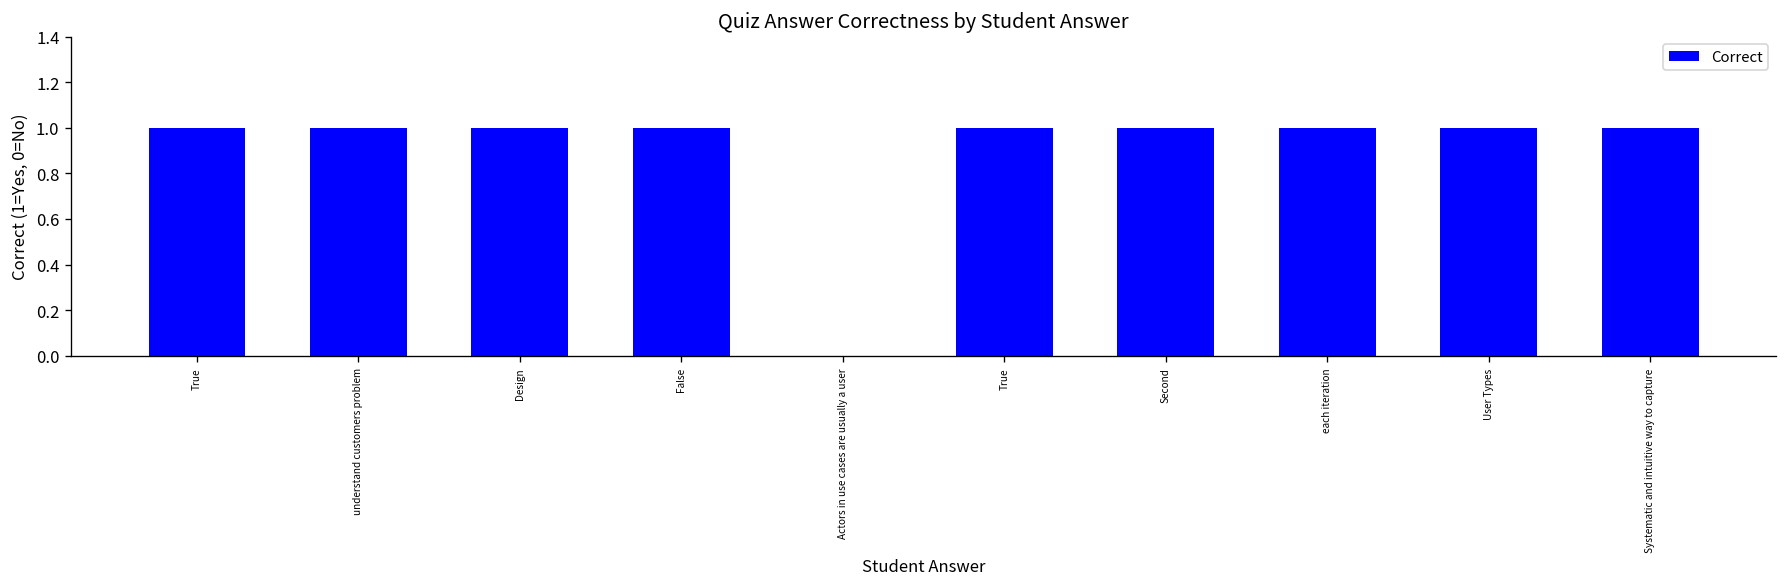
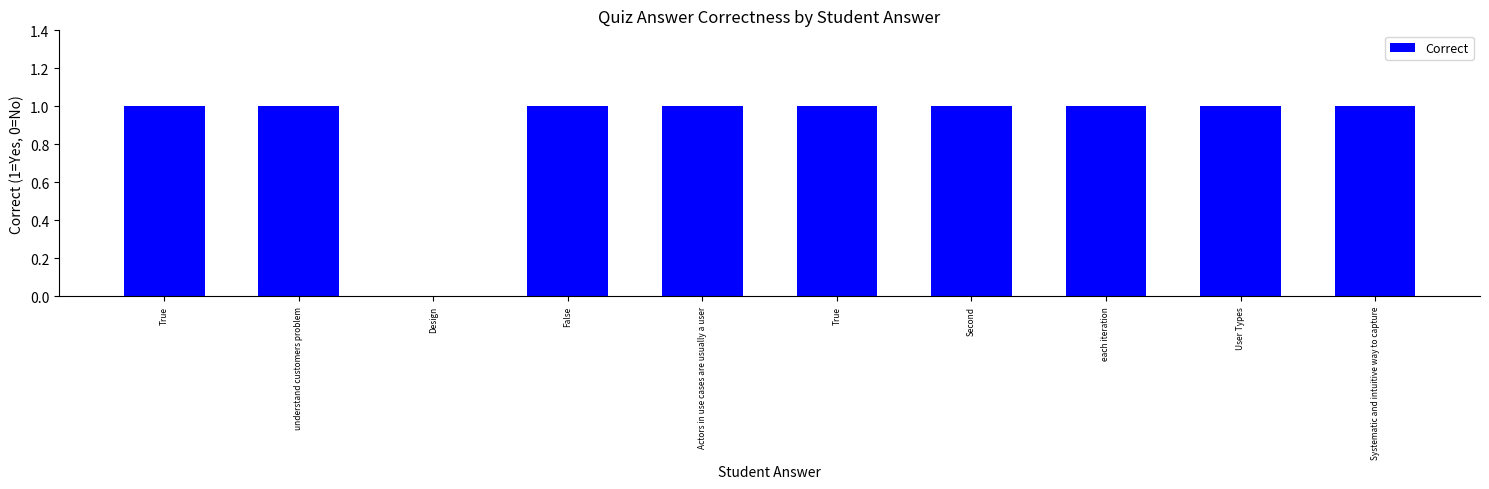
  {
    "understand customers problem": 1,
-   "Design": 1,
+   "Design": 0,
    "False": 1,
-   "Actors in use cases are usually a user": 0,
+   "Actors in use cases are usually a user": 1,
    "Second": 1,
    "each iteration": 1,
    "User Types": 1,
    "Systematic and intuitive way to capture": 1
  }
